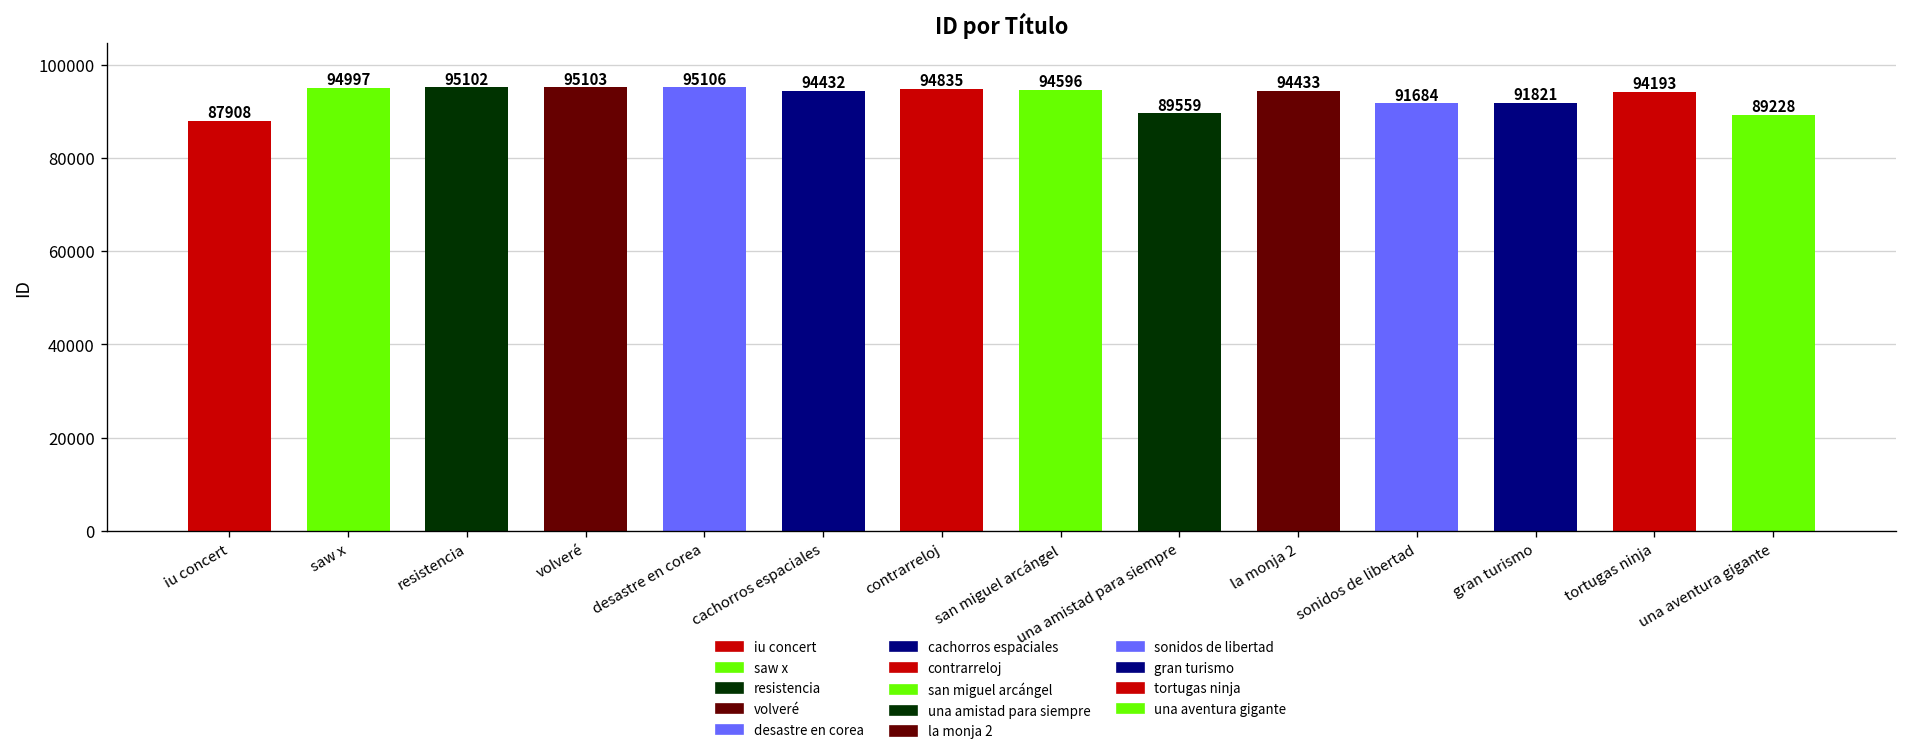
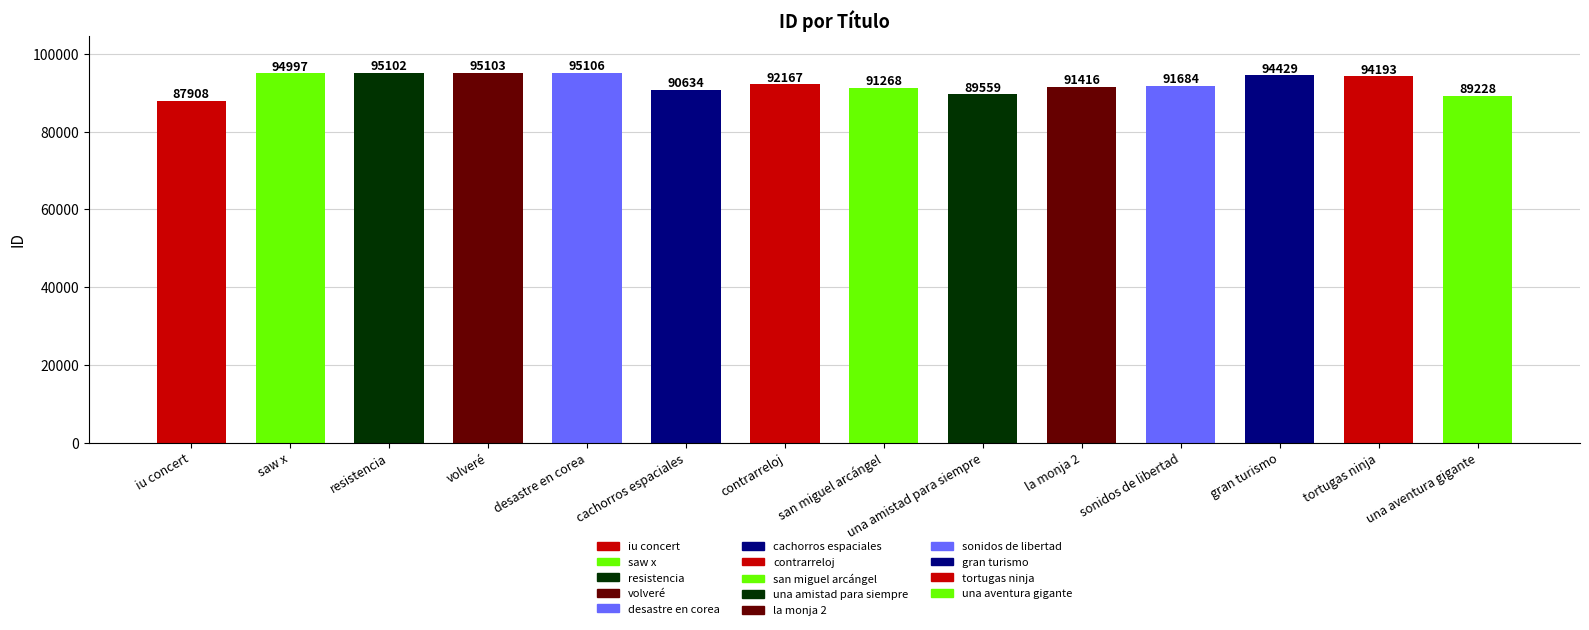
  {
    "iu concert": 87908,
    "saw x": 94997,
    "resistencia": 95102,
    "volveré": 95103,
    "desastre en corea": 95106,
-   "cachorros espaciales": 94432,
-   "contrarreloj": 94835,
-   "san miguel arcángel": 94596,
+   "cachorros espaciales": 90634,
+   "contrarreloj": 92167,
+   "san miguel arcángel": 91268,
    "una amistad para siempre": 89559,
-   "la monja 2": 94433,
+   "la monja 2": 91416,
    "sonidos de libertad": 91684,
-   "gran turismo": 91821,
+   "gran turismo": 94429,
    "tortugas ninja": 94193,
    "una aventura gigante": 89228
  }
